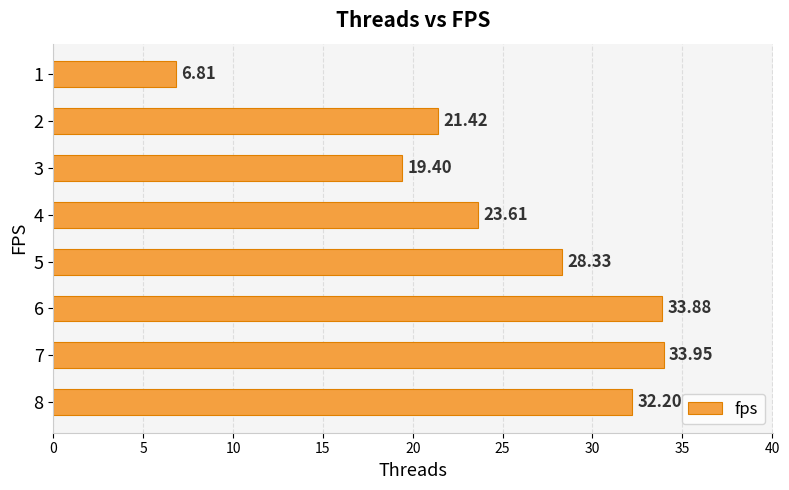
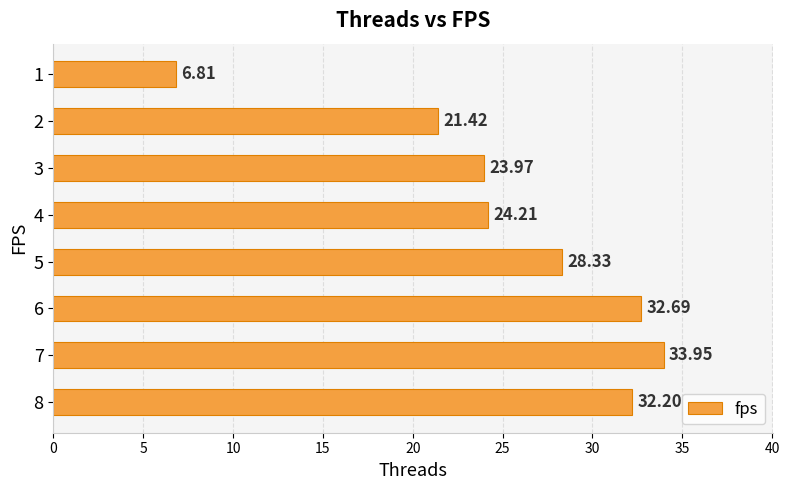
  {
    "1": 6.81,
    "2": 21.42,
-   "3": 19.40,
-   "4": 23.61,
+   "3": 23.97,
+   "4": 24.21,
    "5": 28.33,
-   "6": 33.88,
+   "6": 32.69,
    "7": 33.95
  }
